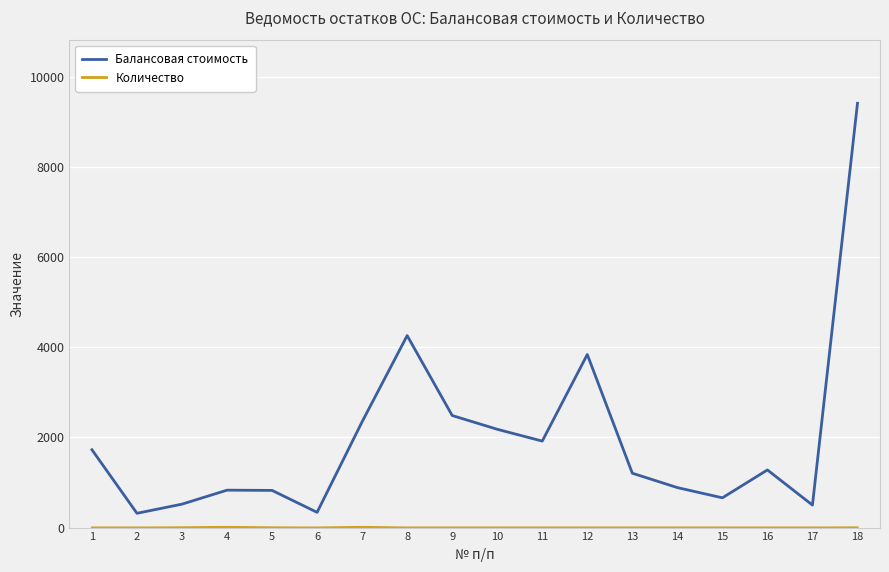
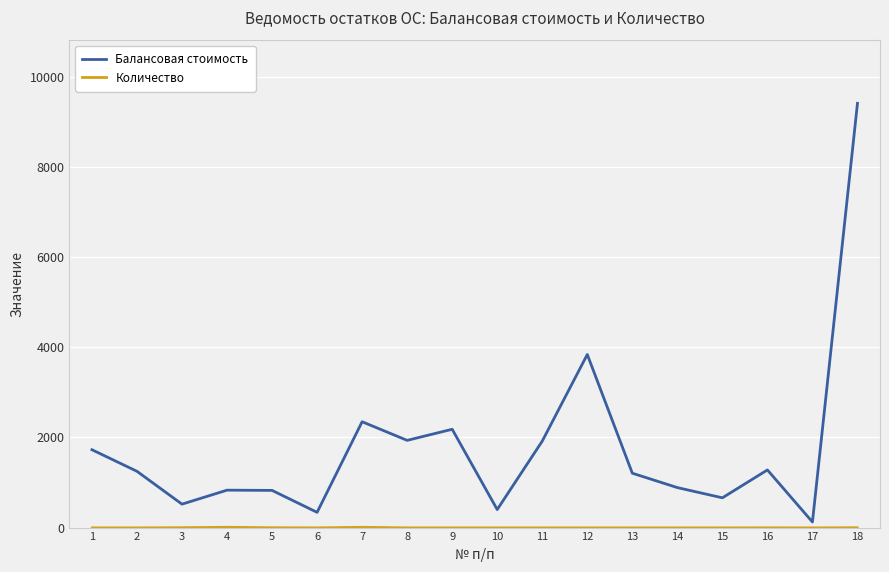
  {
    "Балансовая стоимость": {
      "1": 1700,
-     "2": 300,
+     "2": 1200,
      "3": 500,
      "4": 800,
      "5": 800,
      "6": 300,
      "7": 2300,
-     "8": 4300,
-     "9": 2500,
-     "10": 2200,
+     "8": 1900,
+     "9": 2200,
+     "10": 400,
      "11": 1900,
      "12": 3800,
      "13": 1200,
      "14": 900,
      "15": 700,
      "16": 1300,
-     "17": 500,
+     "17": 100,
      "18": 9400
    },
    "Количество": {
      "1": 0,
      "2": 0,
      "3": 0,
      "4": 0,
      "5": 0,
      "6": 0,
      "7": 0,
      "8": 0,
      "9": 0,
      "10": 0,
      "11": 0,
      "12": 0,
      "13": 0,
      "14": 0,
      "15": 0,
      "16": 0,
      "17": 0,
      "18": 0
    }
  }
